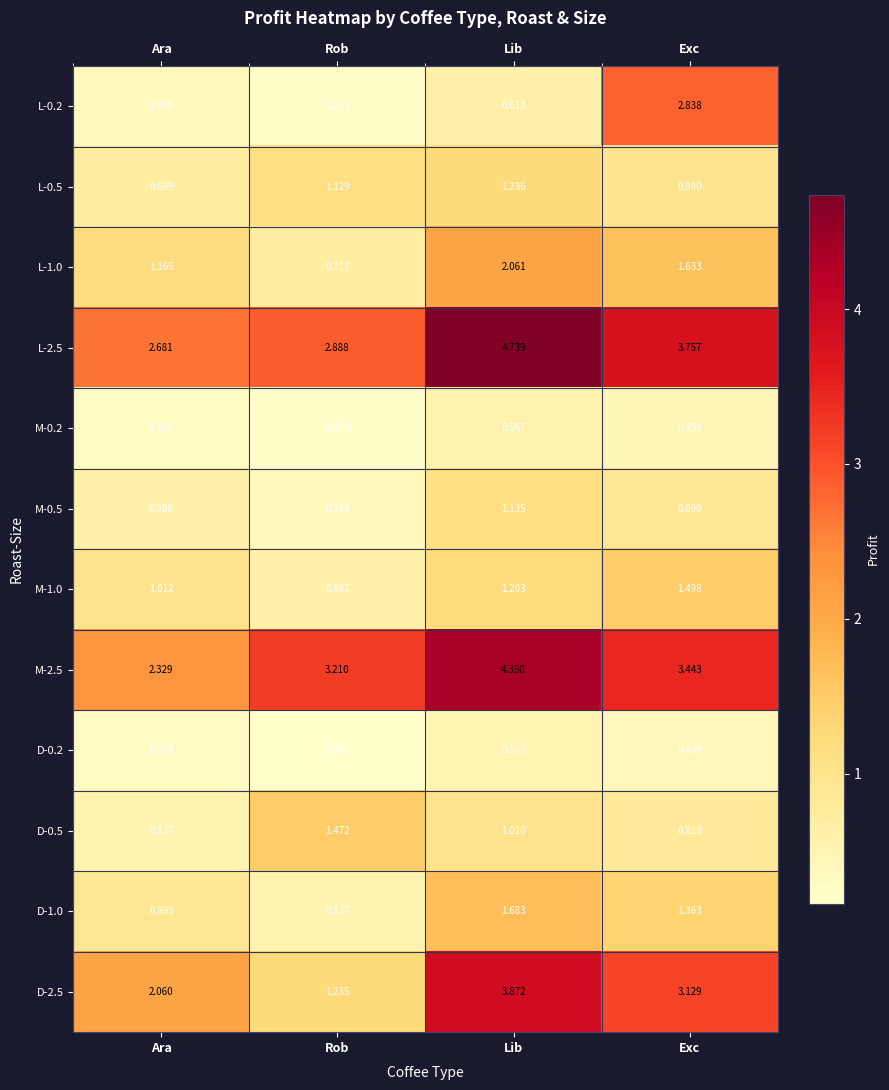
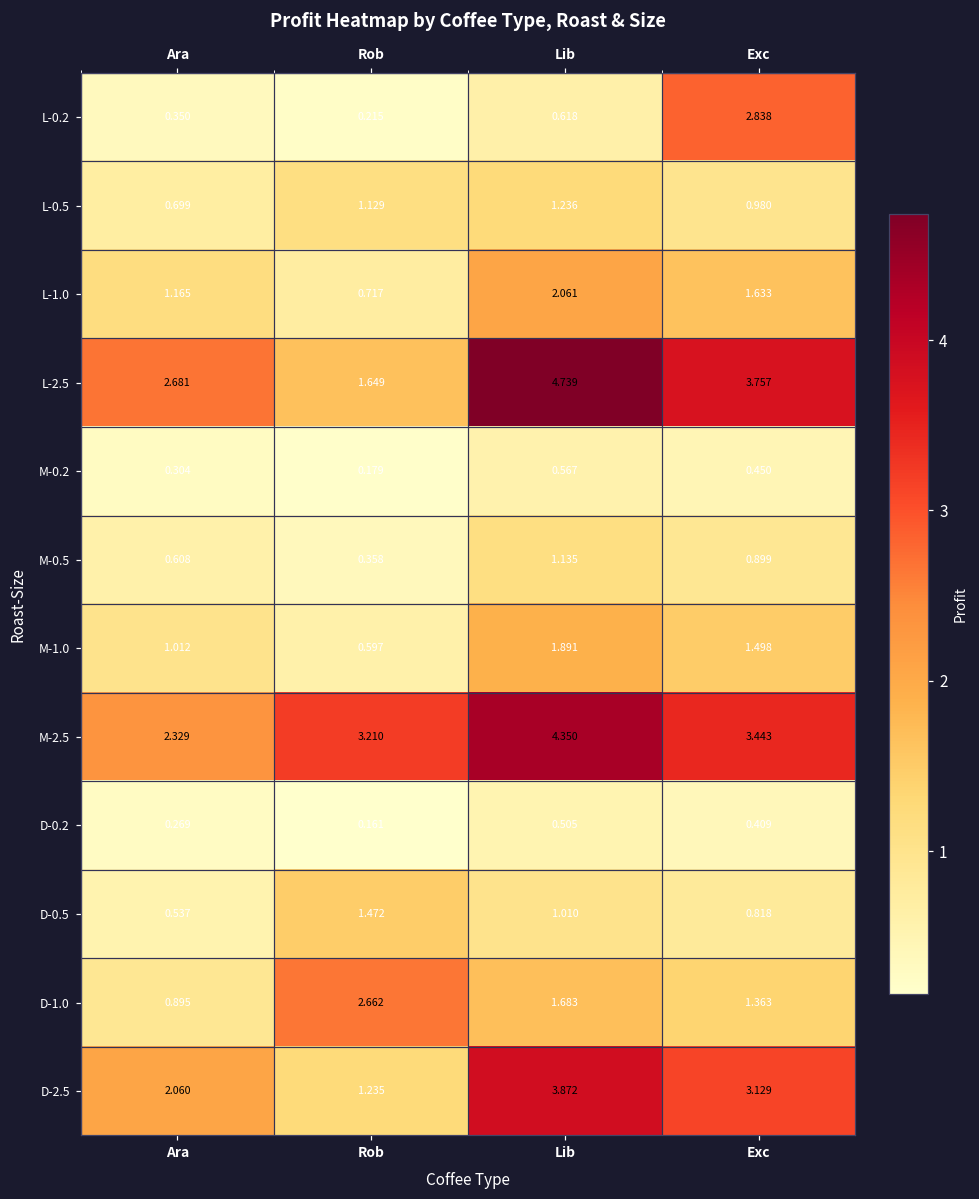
  {
    "L-0.2": {
      "Ara": 0.350,
      "Rob": 0.215,
      "Lib": 0.618,
      "Exc": 2.838
    },
    "L-0.5": {
      "Ara": 0.699,
      "Rob": 1.129,
      "Lib": 1.236,
      "Exc": 0.980
    },
    "L-1.0": {
      "Ara": 1.165,
      "Rob": 0.717,
      "Lib": 2.061,
      "Exc": 1.633
    },
    "L-2.5": {
      "Ara": 2.681,
-     "Rob": 2.888,
+     "Rob": 1.649,
      "Lib": 4.739,
      "Exc": 3.757
    },
    "M-0.2": {
      "Ara": 0.304,
      "Rob": 0.179,
      "Lib": 0.567,
      "Exc": 0.450
    },
    "M-0.5": {
      "Ara": 0.608,
      "Rob": 0.358,
      "Lib": 1.135,
      "Exc": 0.899
    },
    "M-1.0": {
      "Ara": 1.012,
      "Rob": 0.597,
-     "Lib": 1.203,
+     "Lib": 1.891,
      "Exc": 1.498
    },
    "M-2.5": {
      "Ara": 2.329,
      "Rob": 3.210,
      "Lib": 4.350,
      "Exc": 3.443
    },
    "D-0.2": {
      "Ara": 0.269,
      "Rob": 0.161,
      "Lib": 0.505,
      "Exc": 0.409
    },
    "D-0.5": {
      "Ara": 0.537,
      "Rob": 1.472,
      "Lib": 1.010,
      "Exc": 0.818
    },
    "D-1.0": {
      "Ara": 0.895,
-     "Rob": 0.537,
+     "Rob": 2.662,
      "Lib": 1.683,
      "Exc": 1.363
    },
    "D-2.5": {
      "Ara": 2.060,
      "Rob": 1.235,
      "Lib": 3.872,
      "Exc": 3.129
    }
  }
